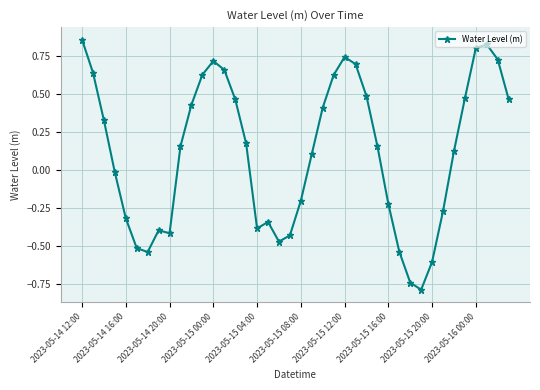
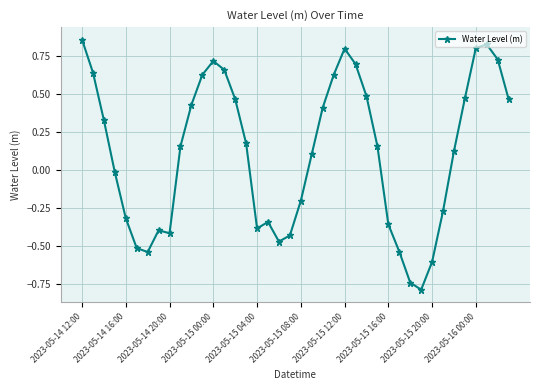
  {
    "2023-05-14 12:00": 0.86,
    "2023-05-14 16:00": -0.32,
    "2023-05-14 20:00": -0.42,
    "2023-05-15 00:00": 0.72,
    "2023-05-15 04:00": -0.39,
    "2023-05-15 08:00": -0.20,
-   "2023-05-15 12:00": 0.74,
-   "2023-05-15 16:00": -0.23,
+   "2023-05-15 12:00": 0.80,
+   "2023-05-15 16:00": -0.36,
    "2023-05-15 20:00": -0.61,
    "2023-05-16 00:00": 0.80
  }
